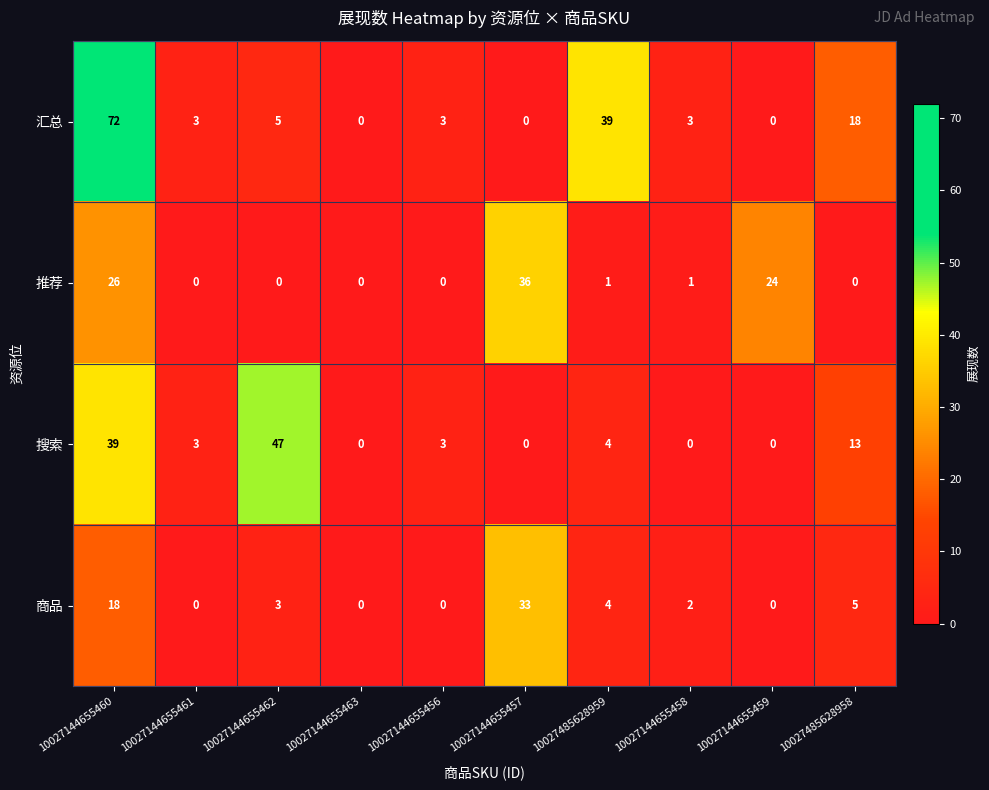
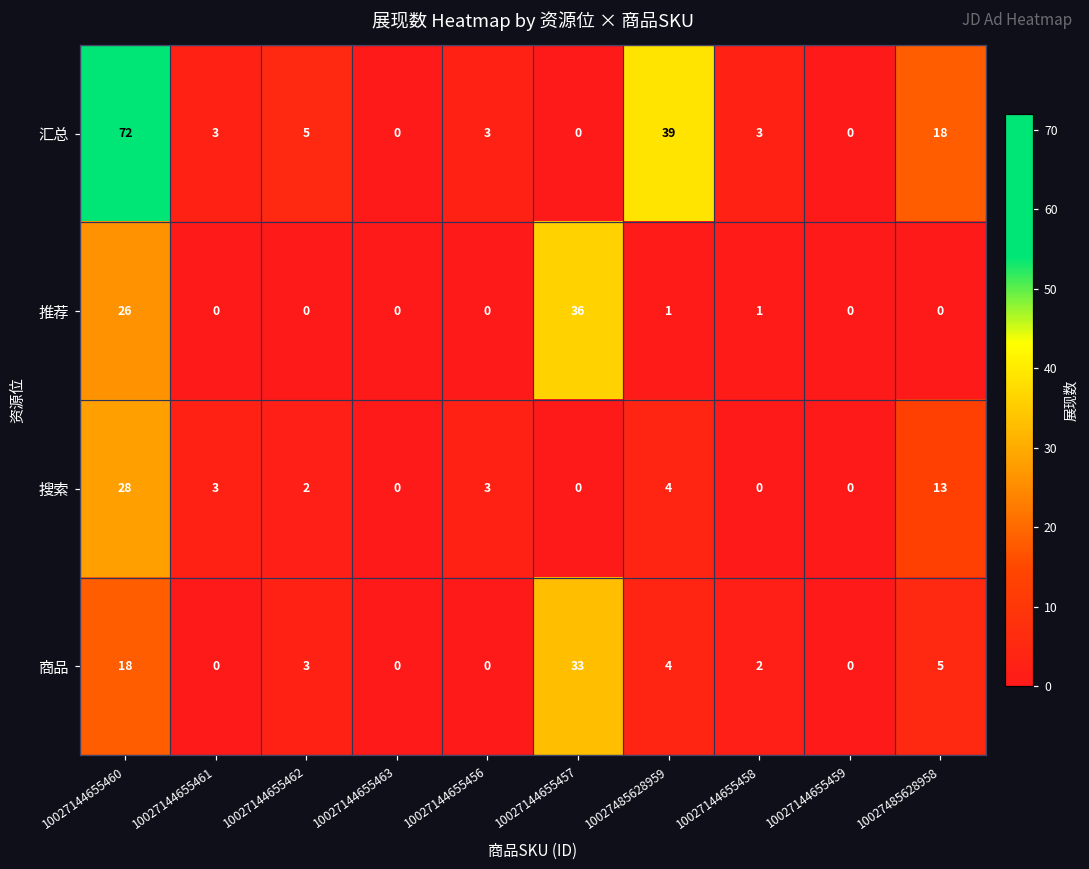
  {
    "汇总": {
      "10027144655460": 72,
      "10027144655461": 3,
      "10027144655462": 5,
      "10027144655463": 0,
      "10027144655456": 3,
      "10027144655457": 0,
      "10027485628959": 39,
      "10027144655458": 3,
      "10027144655459": 0,
      "10027485628958": 18
    },
    "推荐": {
      "10027144655460": 26,
      "10027144655461": 0,
      "10027144655462": 0,
      "10027144655463": 0,
      "10027144655456": 0,
      "10027144655457": 36,
      "10027485628959": 1,
      "10027144655458": 1,
-     "10027144655459": 24,
+     "10027144655459": 0,
      "10027485628958": 0
    },
    "搜索": {
-     "10027144655460": 39,
+     "10027144655460": 28,
      "10027144655461": 3,
-     "10027144655462": 47,
+     "10027144655462": 2,
      "10027144655463": 0,
      "10027144655456": 3,
      "10027144655457": 0,
      "10027485628959": 4,
      "10027144655458": 0,
      "10027144655459": 0,
      "10027485628958": 13
    },
    "商品": {
      "10027144655460": 18,
      "10027144655461": 0,
      "10027144655462": 3,
      "10027144655463": 0,
      "10027144655456": 0,
      "10027144655457": 33,
      "10027485628959": 4,
      "10027144655458": 2,
      "10027144655459": 0,
      "10027485628958": 5
    }
  }
